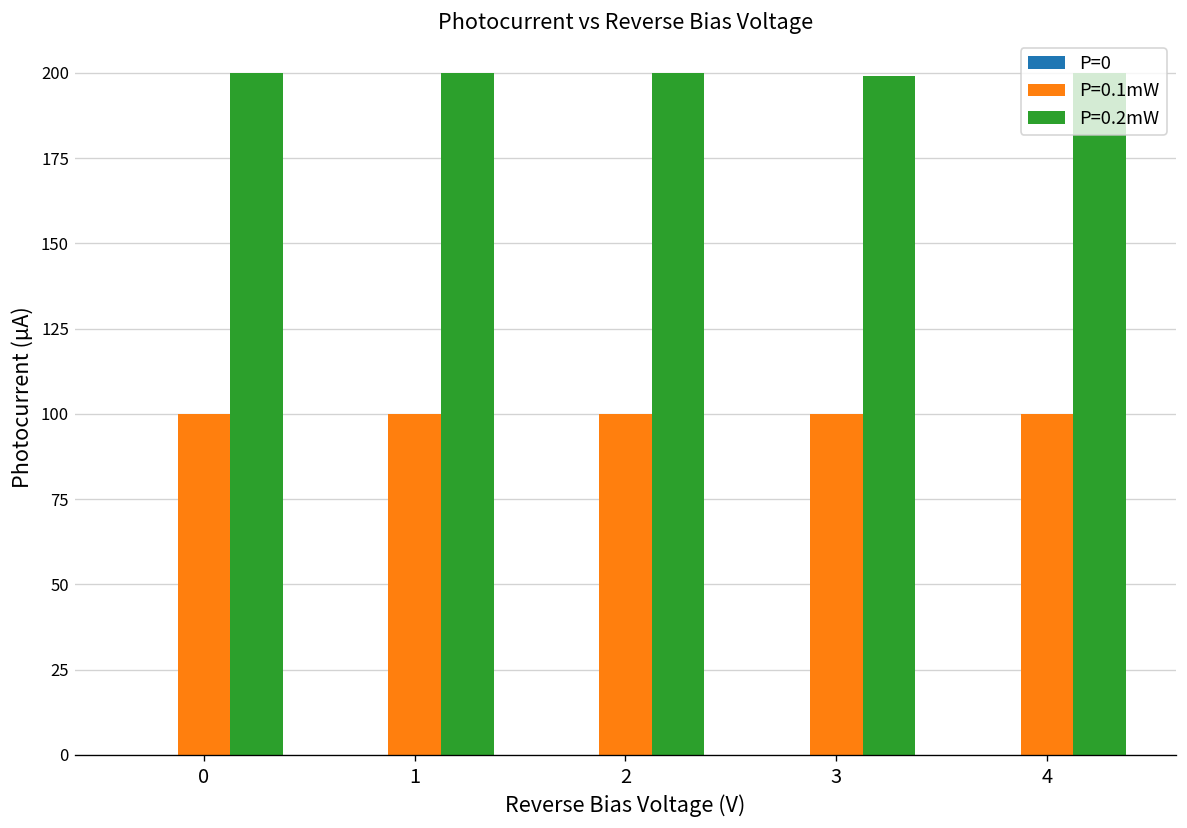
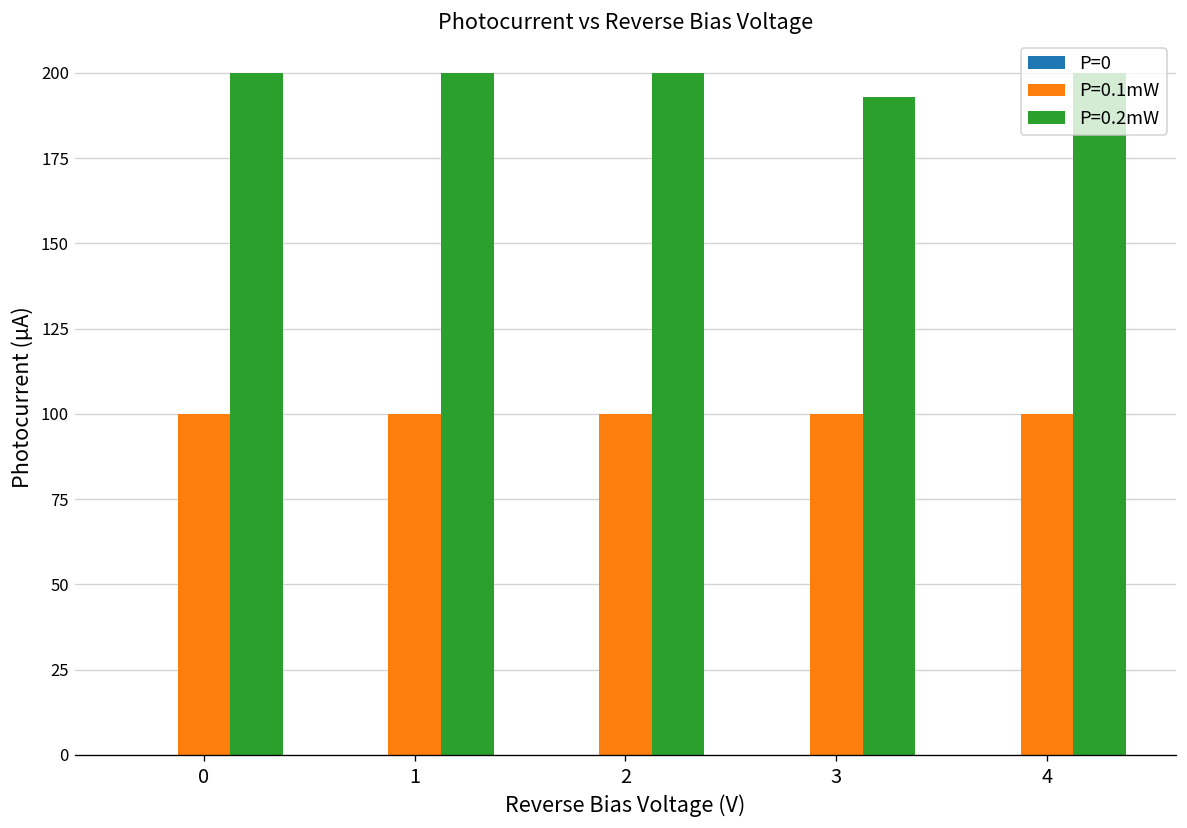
  {
    "P=0": {
      "0": 0,
      "1": 0,
      "2": 0,
      "3": 0,
      "4": 0
    },
    "P=0.1mW": {
      "0": 100,
      "1": 100,
      "2": 100,
      "3": 100,
      "4": 100
    },
    "P=0.2mW": {
      "0": 200,
      "1": 200,
      "2": 200,
-     "3": 199
+     "3": 193
    }
  }
